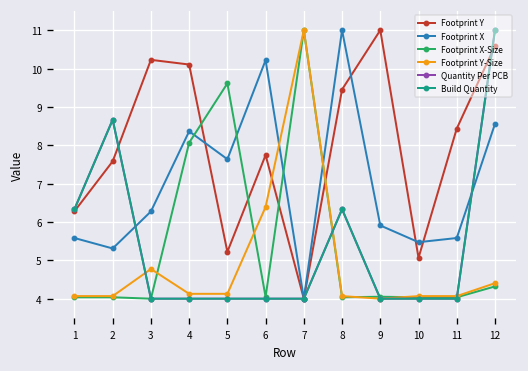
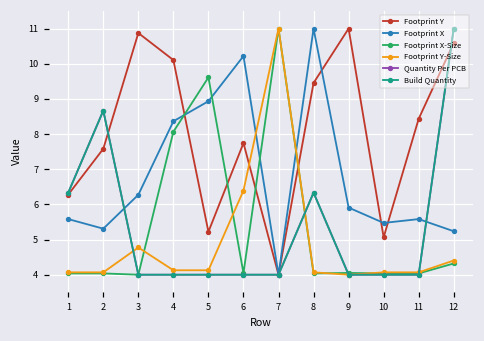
  {
    "Footprint Y": {
      "2": 7.6,
-     "3": 10.2,
+     "3": 10.9,
      "4": 10.1,
      "5": 5.2,
      "6": 7.7,
      "8": 9.5,
      "9": 11.0,
      "10": 5.1,
      "11": 8.4
    },
    "Footprint X": {
      "1": 5.6,
      "2": 5.3,
      "3": 6.3,
      "4": 8.4,
-     "5": 7.6,
+     "5": 8.9,
      "6": 10.2,
      "8": 11.0,
      "9": 5.9,
      "10": 5.5,
      "11": 5.6,
-     "12": 8.6
+     "12": 5.2
    },
    "Footprint Y-Size": {
      "3": 4.8,
      "4": 4.1,
      "5": 4.1,
      "6": 6.4,
      "12": 4.4
    }
  }
